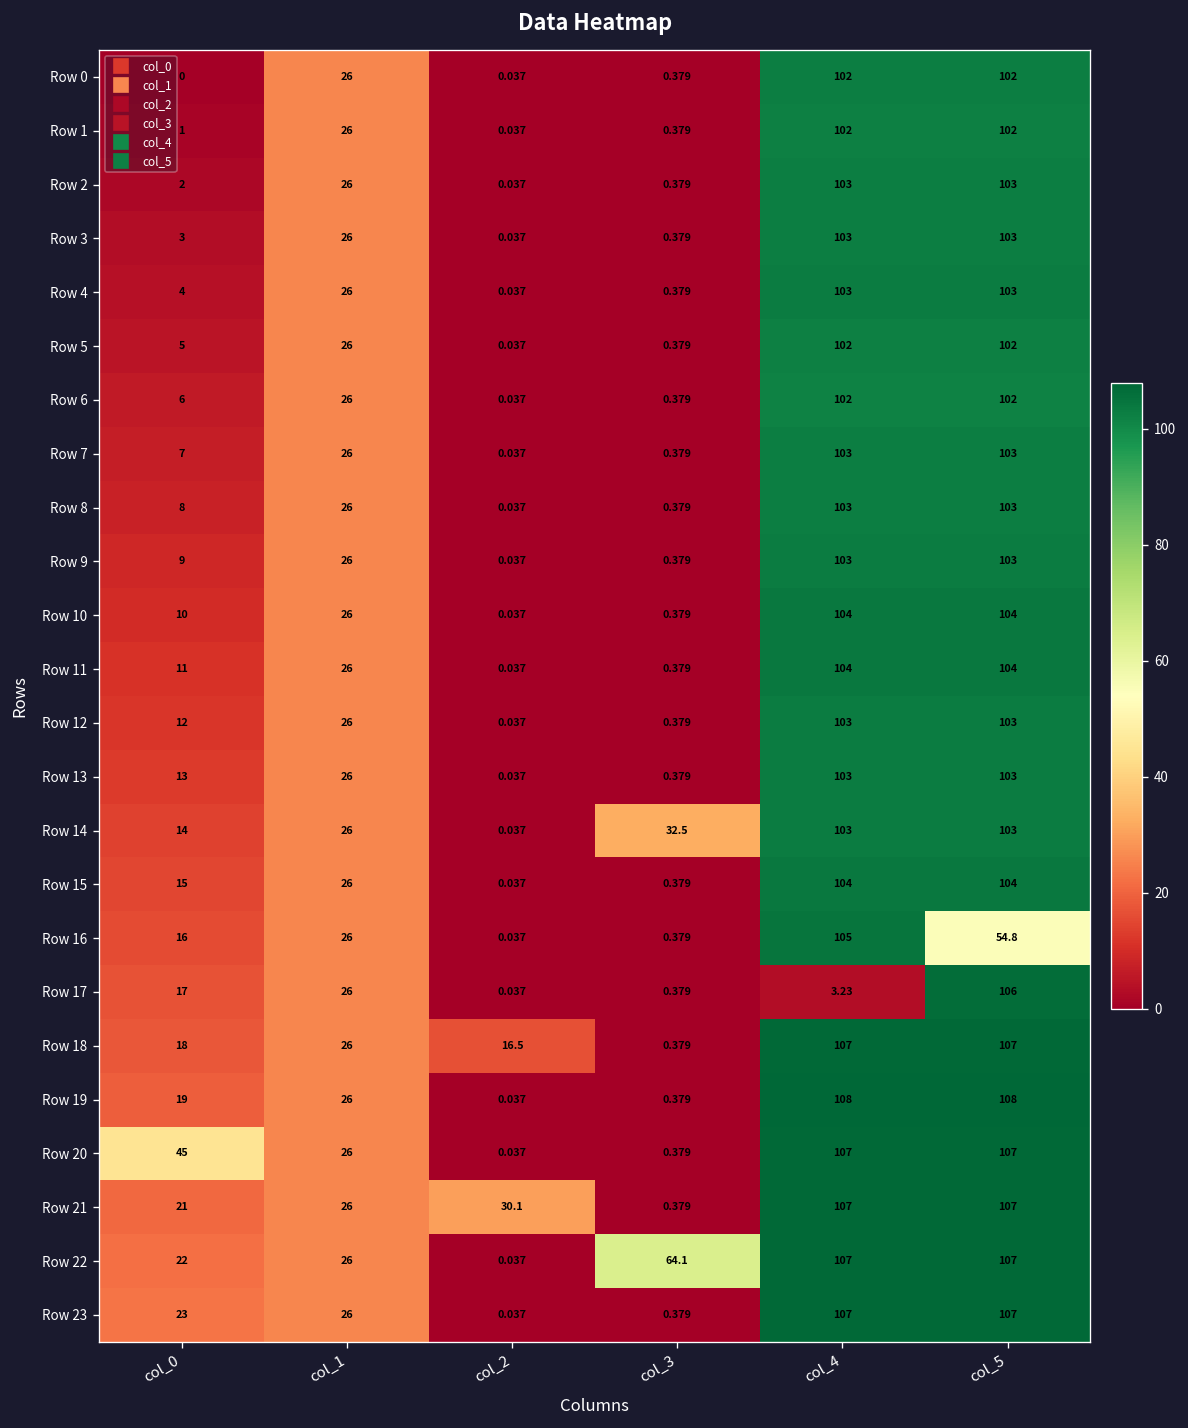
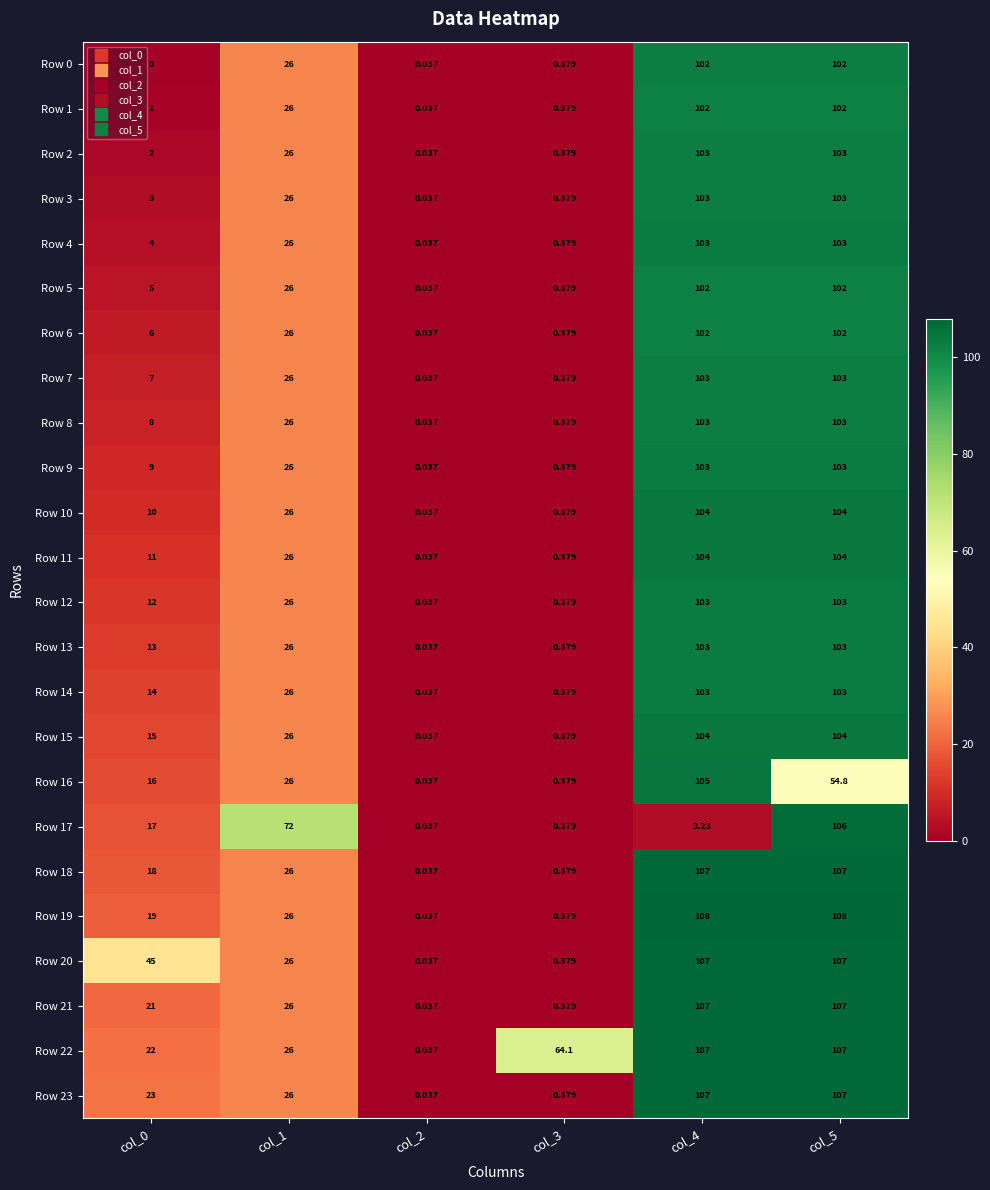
  {
    "Row 0": {
      "col_0": 0,
      "col_1": 26,
      "col_2": 0.037,
      "col_3": 0.379,
      "col_4": 102,
      "col_5": 102
    },
    "Row 1": {
      "col_0": 1,
      "col_1": 26,
      "col_2": 0.037,
      "col_3": 0.379,
      "col_4": 102,
      "col_5": 102
    },
    "Row 2": {
      "col_0": 2,
      "col_1": 26,
      "col_2": 0.037,
      "col_3": 0.379,
      "col_4": 103,
      "col_5": 103
    },
    "Row 3": {
      "col_0": 3,
      "col_1": 26,
      "col_2": 0.037,
      "col_3": 0.379,
      "col_4": 103,
      "col_5": 103
    },
    "Row 4": {
      "col_0": 4,
      "col_1": 26,
      "col_2": 0.037,
      "col_3": 0.379,
      "col_4": 103,
      "col_5": 103
    },
    "Row 5": {
      "col_0": 5,
      "col_1": 26,
      "col_2": 0.037,
      "col_3": 0.379,
      "col_4": 102,
      "col_5": 102
    },
    "Row 6": {
      "col_0": 6,
      "col_1": 26,
      "col_2": 0.037,
      "col_3": 0.379,
      "col_4": 102,
      "col_5": 102
    },
    "Row 7": {
      "col_0": 7,
      "col_1": 26,
      "col_2": 0.037,
      "col_3": 0.379,
      "col_4": 103,
      "col_5": 103
    },
    "Row 8": {
      "col_0": 8,
      "col_1": 26,
      "col_2": 0.037,
      "col_3": 0.379,
      "col_4": 103,
      "col_5": 103
    },
    "Row 9": {
      "col_0": 9,
      "col_1": 26,
      "col_2": 0.037,
      "col_3": 0.379,
      "col_4": 103,
      "col_5": 103
    },
    "Row 10": {
      "col_0": 10,
      "col_1": 26,
      "col_2": 0.037,
      "col_3": 0.379,
      "col_4": 104,
      "col_5": 104
    },
    "Row 11": {
      "col_0": 11,
      "col_1": 26,
      "col_2": 0.037,
      "col_3": 0.379,
      "col_4": 104,
      "col_5": 104
    },
    "Row 12": {
      "col_0": 12,
      "col_1": 26,
      "col_2": 0.037,
      "col_3": 0.379,
      "col_4": 103,
      "col_5": 103
    },
    "Row 13": {
      "col_0": 13,
      "col_1": 26,
      "col_2": 0.037,
      "col_3": 0.379,
      "col_4": 103,
      "col_5": 103
    },
    "Row 14": {
      "col_0": 14,
      "col_1": 26,
      "col_2": 0.037,
-     "col_3": 32.5,
+     "col_3": 0.379,
      "col_4": 103,
      "col_5": 103
    },
    "Row 15": {
      "col_0": 15,
      "col_1": 26,
      "col_2": 0.037,
      "col_3": 0.379,
      "col_4": 104,
      "col_5": 104
    },
    "Row 16": {
      "col_0": 16,
      "col_1": 26,
      "col_2": 0.037,
      "col_3": 0.379,
      "col_4": 105,
      "col_5": 54.8
    },
    "Row 17": {
      "col_0": 17,
-     "col_1": 26,
+     "col_1": 72,
      "col_2": 0.037,
      "col_3": 0.379,
      "col_4": 3.23,
      "col_5": 106
    },
    "Row 18": {
      "col_0": 18,
      "col_1": 26,
-     "col_2": 16.5,
+     "col_2": 0.037,
      "col_3": 0.379,
      "col_4": 107,
      "col_5": 107
    },
    "Row 19": {
      "col_0": 19,
      "col_1": 26,
      "col_2": 0.037,
      "col_3": 0.379,
      "col_4": 108,
      "col_5": 108
    },
    "Row 20": {
      "col_0": 45,
      "col_1": 26,
      "col_2": 0.037,
      "col_3": 0.379,
      "col_4": 107,
      "col_5": 107
    },
    "Row 21": {
      "col_0": 21,
      "col_1": 26,
-     "col_2": 30.1,
+     "col_2": 0.037,
      "col_3": 0.379,
      "col_4": 107,
      "col_5": 107
    },
    "Row 22": {
      "col_0": 22,
      "col_1": 26,
      "col_2": 0.037,
      "col_3": 64.1,
      "col_4": 107,
      "col_5": 107
    },
    "Row 23": {
      "col_0": 23,
      "col_1": 26,
      "col_2": 0.037,
      "col_3": 0.379,
      "col_4": 107,
      "col_5": 107
    }
  }
